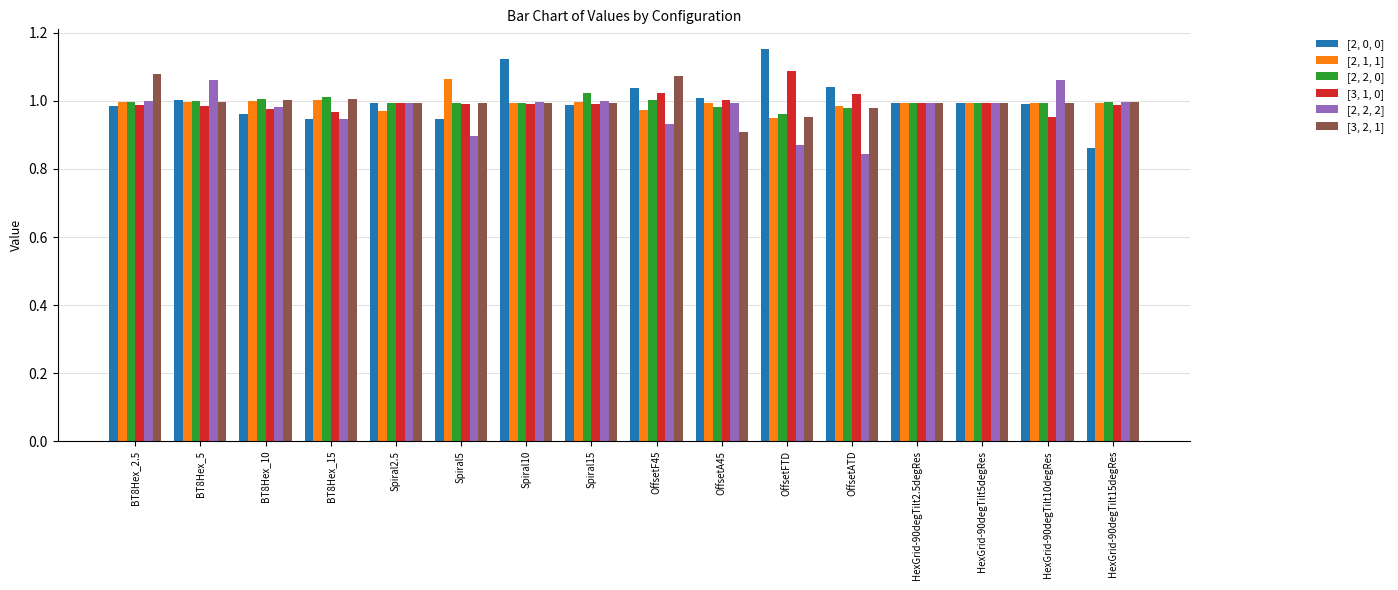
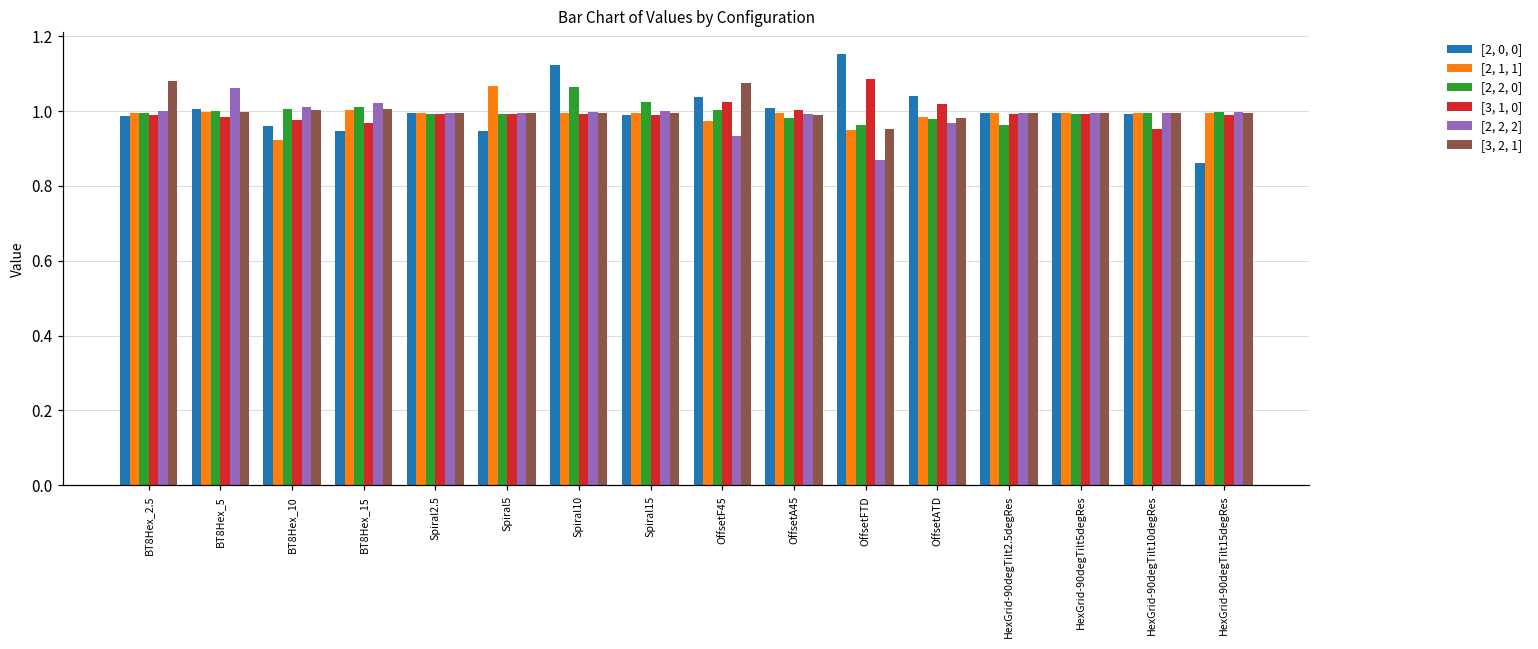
  {
    "[2, 0, 0]": {
      "BT8Hex_2.5": 0.99,
      "BT8Hex_5": 1.00,
      "BT8Hex_10": 0.96,
      "BT8Hex_15": 0.95,
      "Spiral2.5": 0.99,
      "Spiral5": 0.95,
      "Spiral10": 1.12,
      "Spiral15": 0.99,
      "OffsetF45": 1.04,
      "OffsetA45": 1.01,
      "OffsetFTD": 1.15,
      "OffsetATD": 1.04,
      "HexGrid-90degTilt2.5degRes": 0.99,
      "HexGrid-90degTilt5degRes": 0.99,
      "HexGrid-90degTilt10degRes": 0.99,
      "HexGrid-90degTilt15degRes": 0.86
    },
    "[2, 1, 1]": {
      "BT8Hex_2.5": 1.00,
      "BT8Hex_5": 1.00,
-     "BT8Hex_10": 1.00,
+     "BT8Hex_10": 0.92,
      "BT8Hex_15": 1.00,
-     "Spiral2.5": 0.97,
+     "Spiral2.5": 0.99,
      "Spiral5": 1.07,
      "Spiral10": 1.00,
      "Spiral15": 1.00,
      "OffsetF45": 0.97,
      "OffsetA45": 0.99,
      "OffsetFTD": 0.95,
      "OffsetATD": 0.98,
      "HexGrid-90degTilt2.5degRes": 0.99,
      "HexGrid-90degTilt5degRes": 0.99,
      "HexGrid-90degTilt10degRes": 0.99,
      "HexGrid-90degTilt15degRes": 0.99
    },
    "[2, 2, 0]": {
      "BT8Hex_2.5": 1.00,
      "BT8Hex_5": 1.00,
      "BT8Hex_10": 1.01,
      "BT8Hex_15": 1.01,
      "Spiral2.5": 0.99,
      "Spiral5": 0.99,
-     "Spiral10": 0.99,
+     "Spiral10": 1.06,
      "Spiral15": 1.02,
      "OffsetF45": 1.00,
      "OffsetA45": 0.98,
      "OffsetFTD": 0.96,
      "OffsetATD": 0.98,
-     "HexGrid-90degTilt2.5degRes": 0.99,
+     "HexGrid-90degTilt2.5degRes": 0.96,
      "HexGrid-90degTilt5degRes": 0.99,
      "HexGrid-90degTilt10degRes": 0.99,
      "HexGrid-90degTilt15degRes": 1.00
    },
    "[3, 1, 0]": {
      "BT8Hex_2.5": 0.99,
      "BT8Hex_5": 0.98,
      "BT8Hex_10": 0.98,
      "BT8Hex_15": 0.97,
      "Spiral2.5": 0.99,
      "Spiral5": 0.99,
      "Spiral10": 0.99,
      "Spiral15": 0.99,
      "OffsetF45": 1.02,
      "OffsetA45": 1.00,
      "OffsetFTD": 1.09,
      "OffsetATD": 1.02,
      "HexGrid-90degTilt2.5degRes": 0.99,
      "HexGrid-90degTilt5degRes": 0.99,
      "HexGrid-90degTilt10degRes": 0.95,
      "HexGrid-90degTilt15degRes": 0.99
    },
    "[2, 2, 2]": {
      "BT8Hex_2.5": 1.00,
      "BT8Hex_5": 1.06,
-     "BT8Hex_10": 0.98,
-     "BT8Hex_15": 0.95,
+     "BT8Hex_10": 1.01,
+     "BT8Hex_15": 1.02,
      "Spiral2.5": 0.99,
-     "Spiral5": 0.90,
+     "Spiral5": 1.00,
      "Spiral10": 1.00,
      "Spiral15": 1.00,
      "OffsetF45": 0.93,
      "OffsetA45": 0.99,
      "OffsetFTD": 0.87,
-     "OffsetATD": 0.84,
+     "OffsetATD": 0.97,
      "HexGrid-90degTilt2.5degRes": 0.99,
      "HexGrid-90degTilt5degRes": 1.00,
-     "HexGrid-90degTilt10degRes": 1.06,
+     "HexGrid-90degTilt10degRes": 1.00,
      "HexGrid-90degTilt15degRes": 1.00
    },
    "[3, 2, 1]": {
      "BT8Hex_2.5": 1.08,
      "BT8Hex_5": 1.00,
      "BT8Hex_10": 1.00,
      "BT8Hex_15": 1.01,
      "Spiral2.5": 0.99,
      "Spiral5": 0.99,
      "Spiral10": 0.99,
      "Spiral15": 1.00,
      "OffsetF45": 1.07,
-     "OffsetA45": 0.91,
+     "OffsetA45": 0.99,
      "OffsetFTD": 0.95,
      "OffsetATD": 0.98,
      "HexGrid-90degTilt2.5degRes": 0.99,
      "HexGrid-90degTilt5degRes": 0.99,
      "HexGrid-90degTilt10degRes": 0.99,
      "HexGrid-90degTilt15degRes": 1.00
    }
  }
